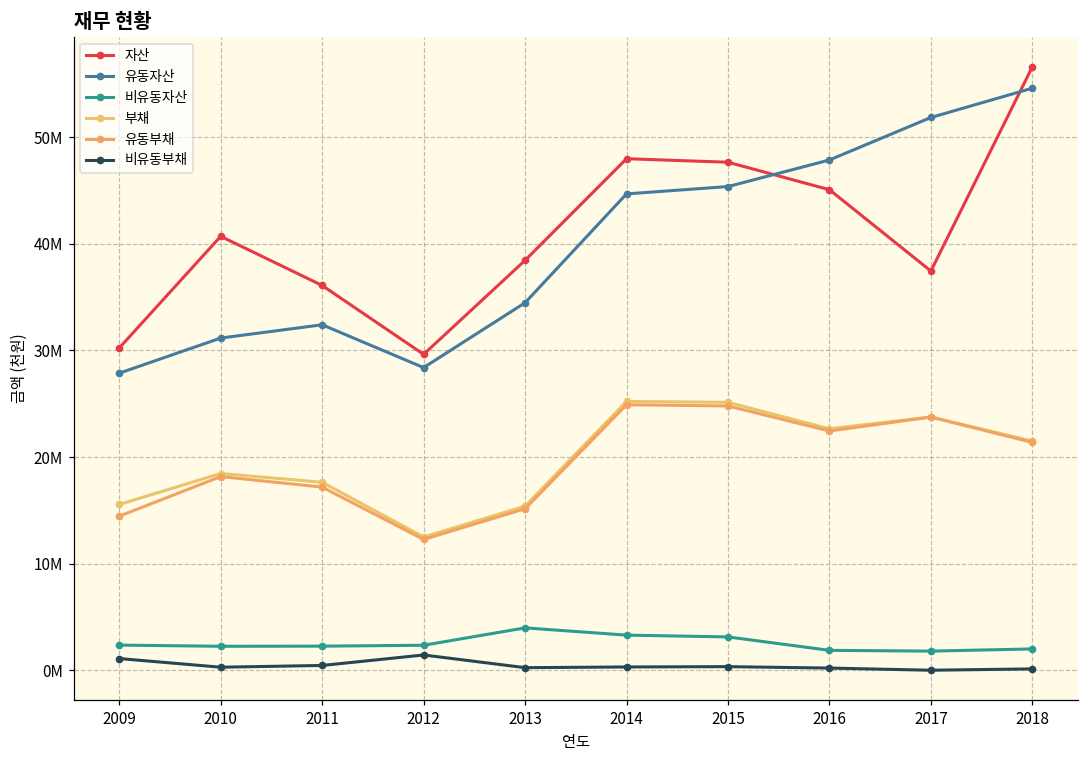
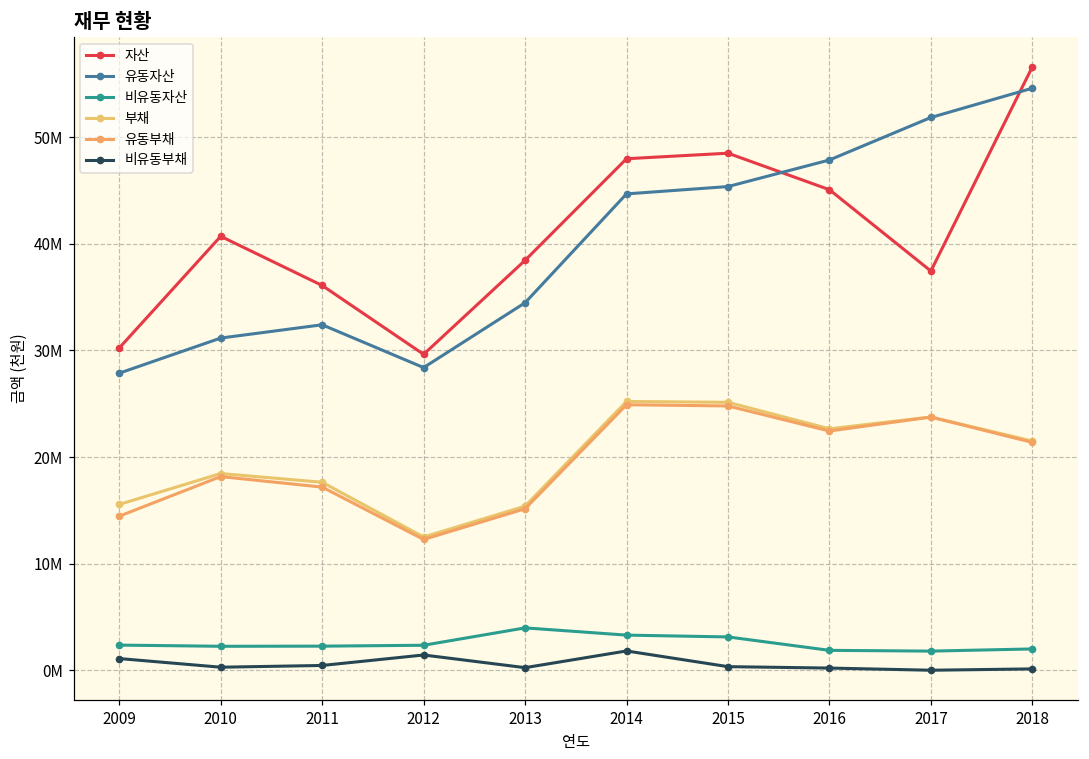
  {
    "자산": {
      "2009": 30000000,
      "2010": 41000000,
      "2011": 36000000,
      "2012": 30000000,
      "2013": 38000000,
      "2014": 48000000,
-     "2015": 47600000,
+     "2015": 48500000,
      "2016": 45000000,
      "2017": 37000000,
      "2018": 57000000
    },
    "비유동부채": {
      "2009": 1000000,
      "2010": 0,
      "2011": 0,
      "2012": 1000000,
      "2013": 0,
-     "2014": 0,
+     "2014": 2000000,
      "2015": 0,
      "2016": 0,
      "2017": 0,
      "2018": 0
    }
  }
